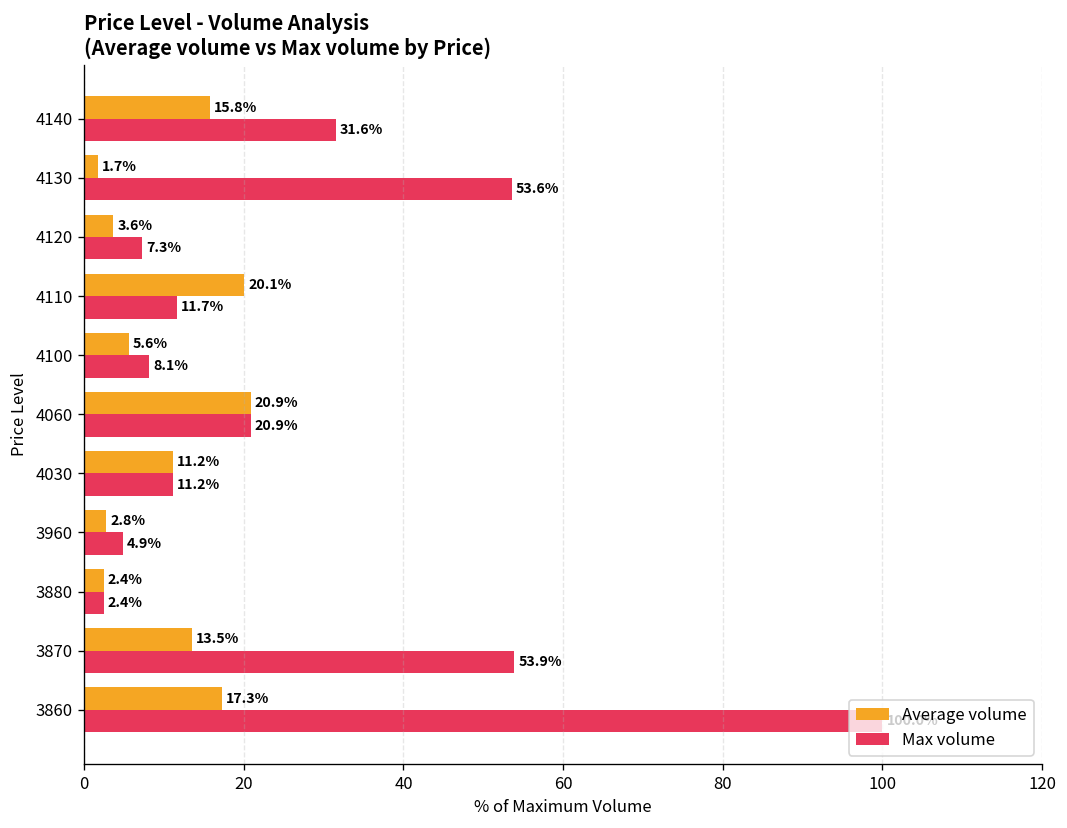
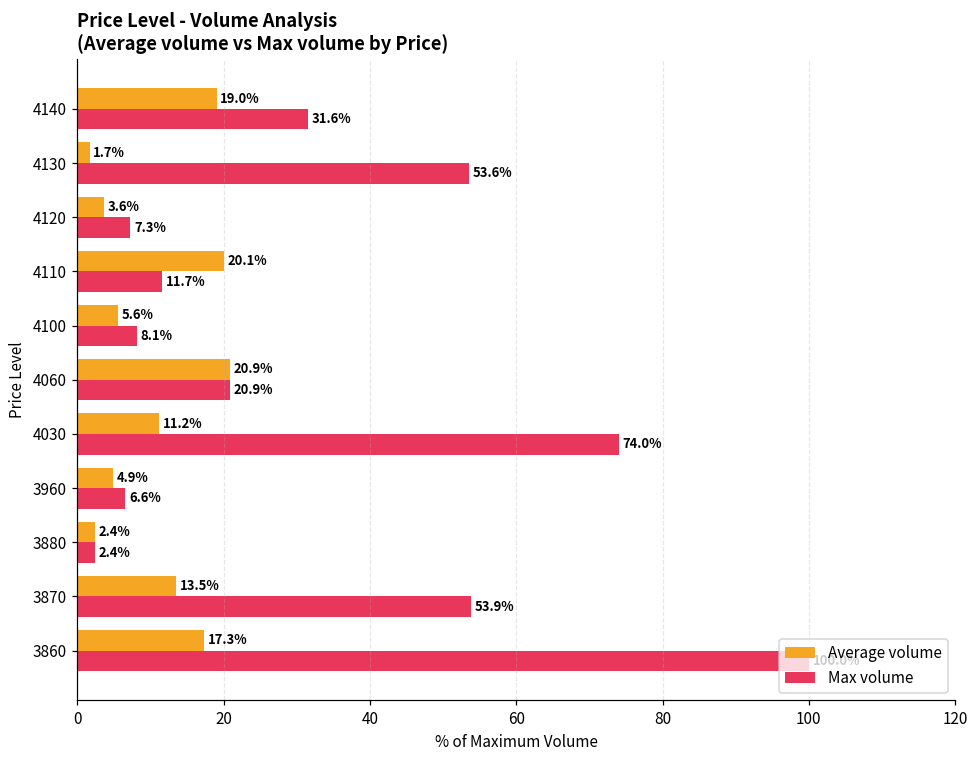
  {
    "Average volume": {
-     "4140": "15.8%",
+     "4140": "19.0%",
      "4130": "1.7%",
      "4120": "3.6%",
      "4110": "20.1%",
      "4100": "5.6%",
      "4060": "20.9%",
      "4030": "11.2%",
-     "3960": "2.8%",
+     "3960": "4.9%",
      "3880": "2.4%",
      "3870": "13.5%",
      "3860": "17.3%"
    },
    "Max volume": {
      "4140": "31.6%",
      "4130": "53.6%",
      "4120": "7.3%",
      "4110": "11.7%",
      "4100": "8.1%",
      "4060": "20.9%",
-     "4030": "11.2%",
-     "3960": "4.9%",
+     "4030": "74.0%",
+     "3960": "6.6%",
      "3880": "2.4%",
      "3870": "53.9%"
    }
  }
